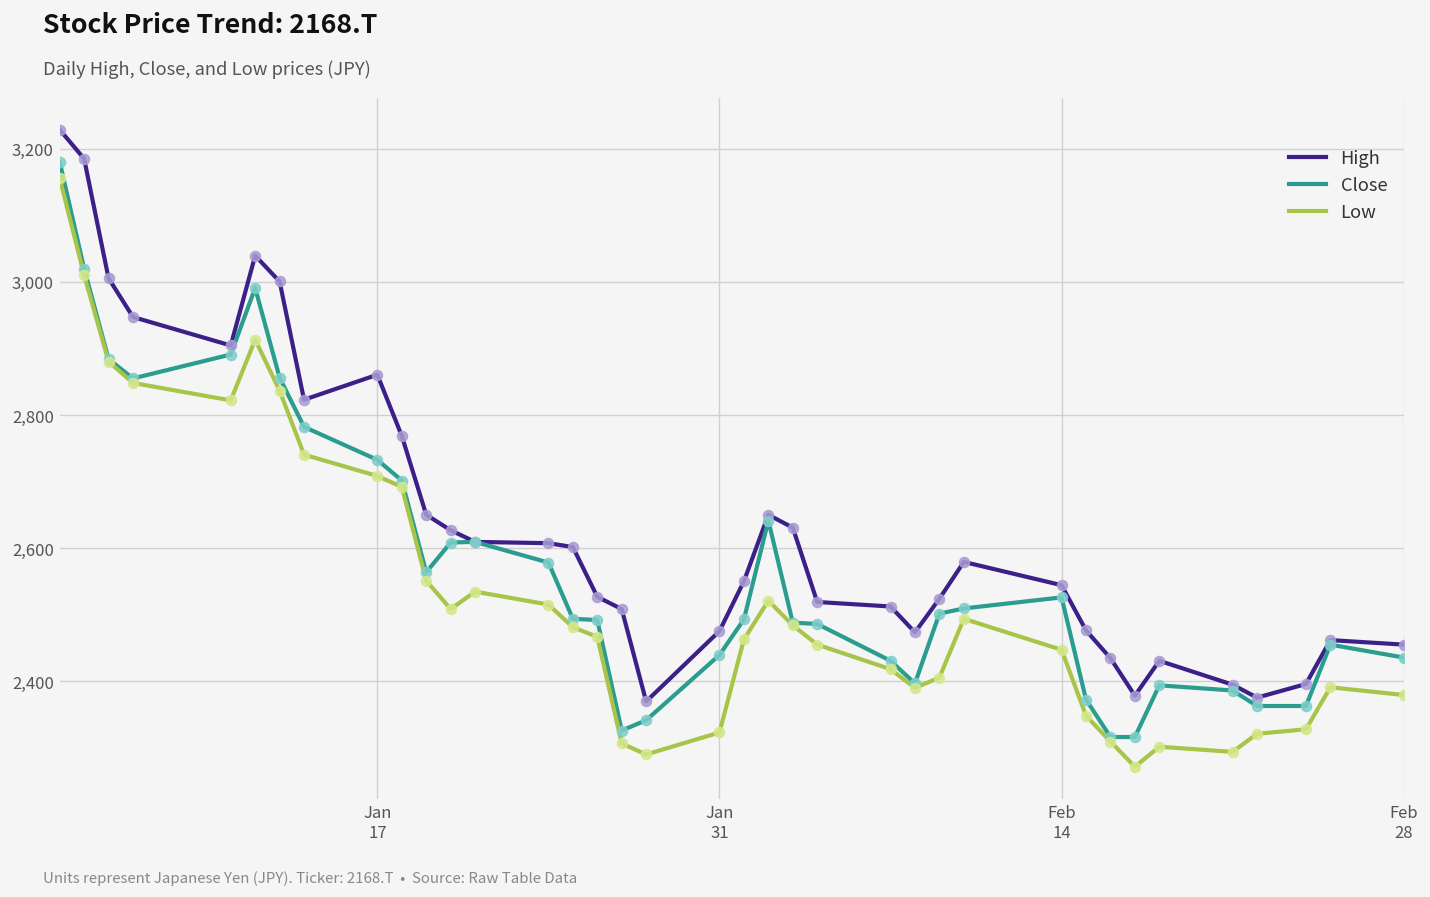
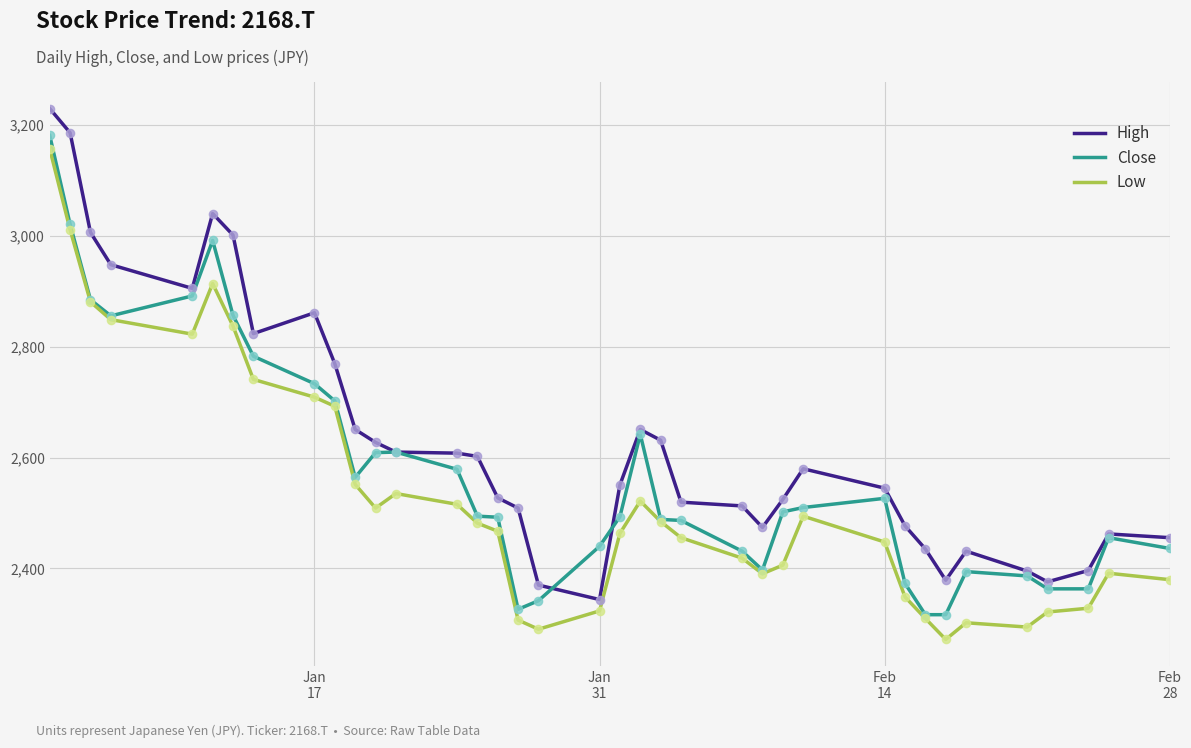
  {
    "High": {
      "Jan 17": "2,860",
-     "Jan 31": "2,480",
+     "Jan 31": "2,340",
      "Feb 14": "2,540",
      "Feb 28": "2,460"
    },
    "Close": {
      "Jan 17": "2,730",
      "Jan 31": "2,440",
      "Feb 14": "2,530",
      "Feb 28": "2,440"
    },
    "Low": {
      "Jan 17": "2,710",
      "Jan 31": "2,320",
      "Feb 14": "2,450",
      "Feb 28": "2,380"
    }
  }
